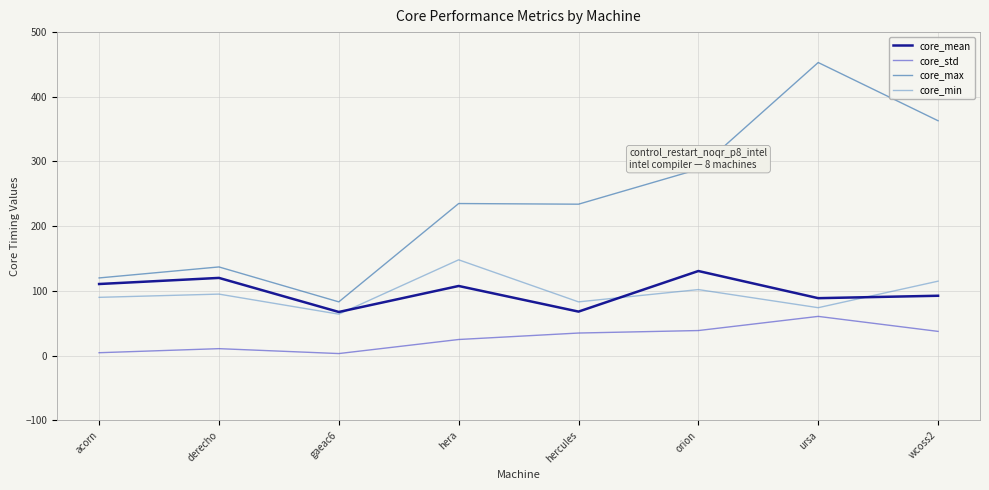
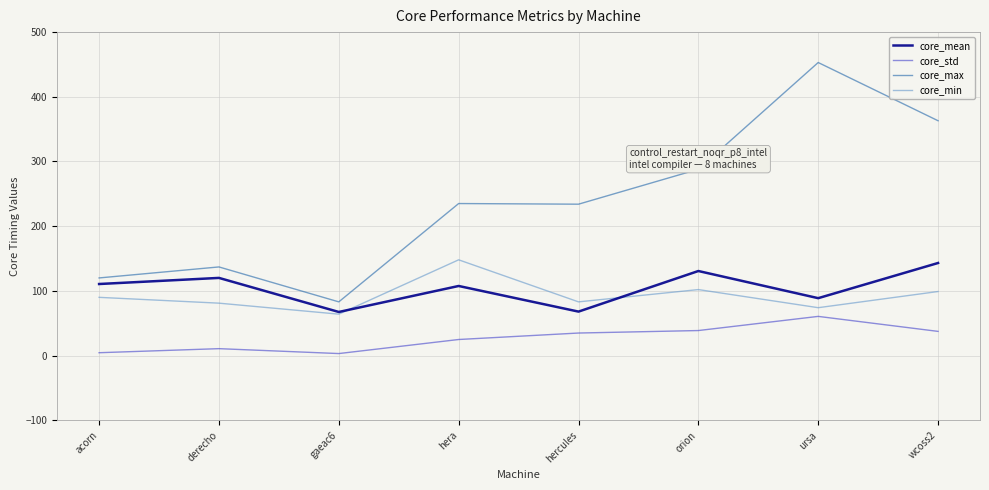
  {
    "core_mean": {
      "acorn": 110,
      "derecho": 120,
      "hera": 110,
      "hercules": 70,
      "orion": 130,
      "ursa": 90,
-     "wcoss2": 90
+     "wcoss2": 140
    },
    "core_min": {
      "acorn": 90,
-     "derecho": 100,
+     "derecho": 80,
      "hera": 150,
      "hercules": 80,
      "orion": 100,
      "ursa": 70,
-     "wcoss2": 120
+     "wcoss2": 100
    }
  }
